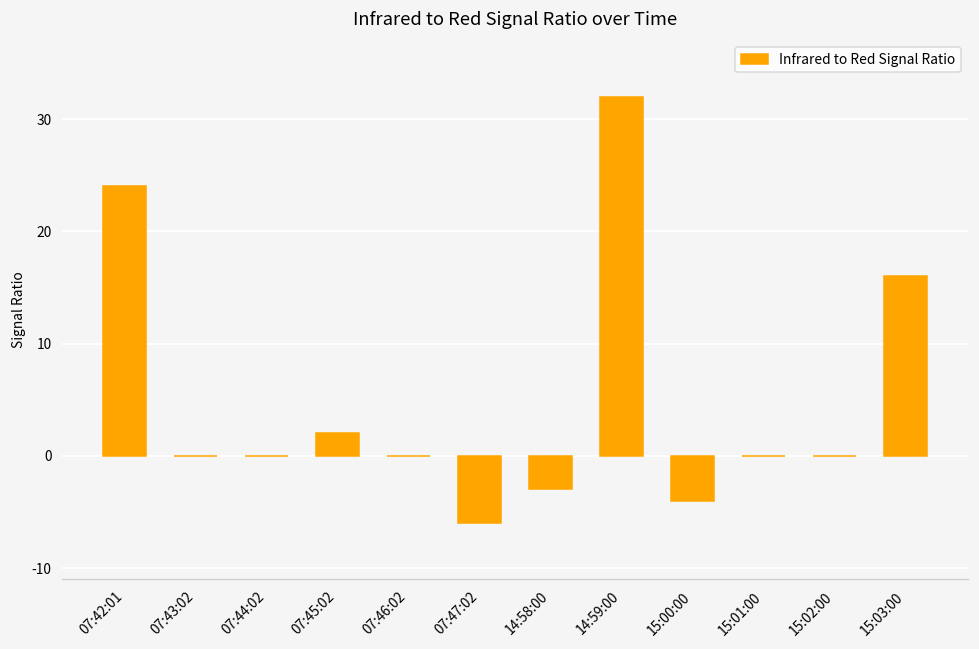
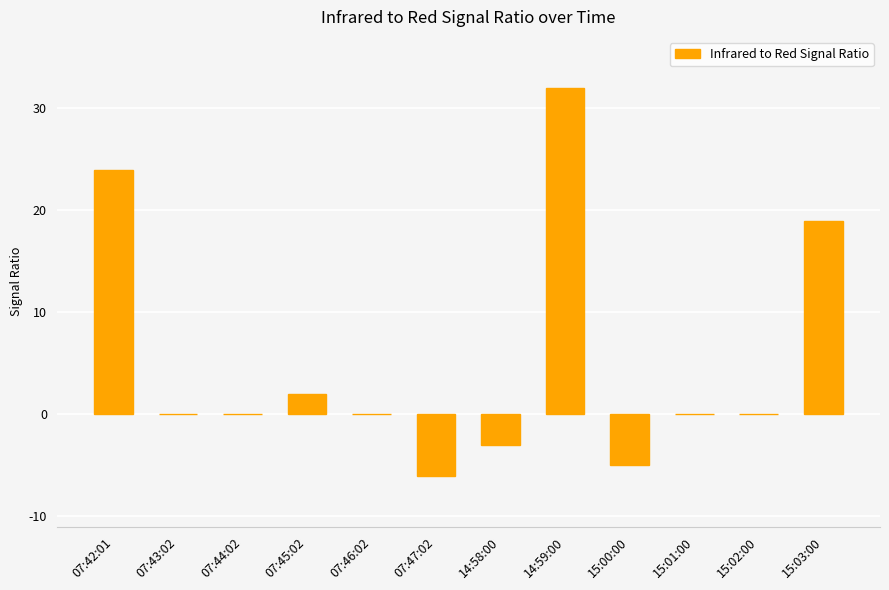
  {
    "07:42:01": 24,
    "07:43:02": 0,
    "07:44:02": 0,
    "07:45:02": 2,
    "07:46:02": 0,
    "07:47:02": -6,
    "14:58:00": -3,
    "14:59:00": 32,
-   "15:00:00": -4,
+   "15:00:00": -5,
    "15:01:00": 0,
    "15:02:00": 0,
-   "15:03:00": 16
+   "15:03:00": 19
  }
